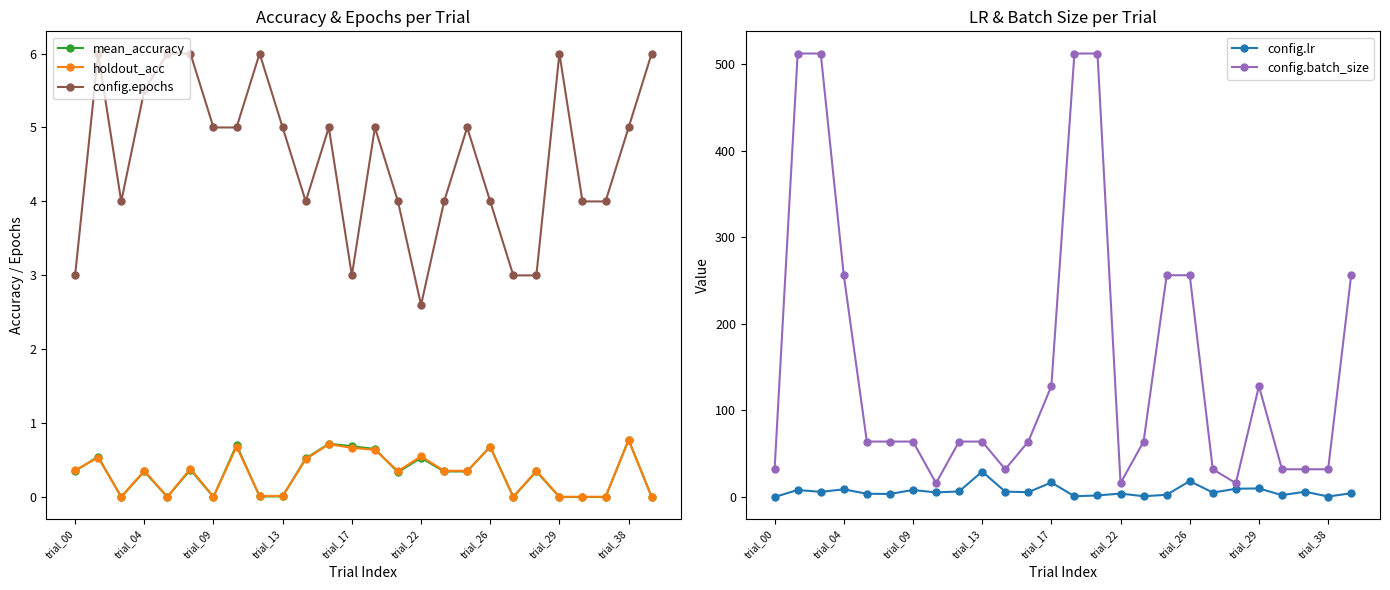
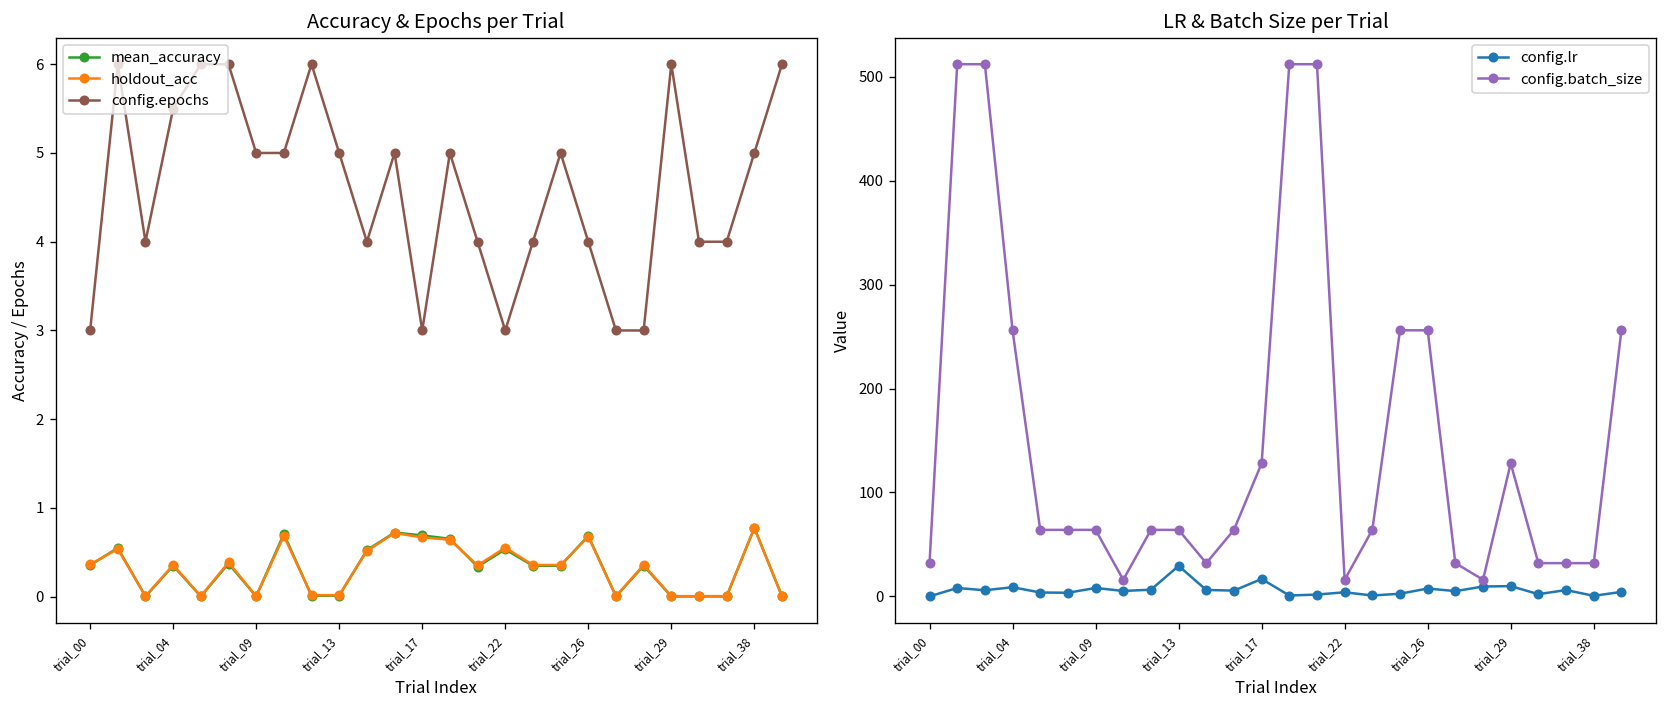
  {
    "Accuracy & Epochs per Trial": {
      "config.epochs": {
        "trial_00": 3.0,
        "trial_09": 5.0,
        "trial_13": 5.0,
        "trial_17": 3.0,
-       "trial_22": 2.6,
+       "trial_22": 3.0,
        "trial_26": 4.0,
        "trial_29": 6.0,
        "trial_38": 5.0
      }
    },
    "LR & Batch Size per Trial": {
      "config.lr": {
        "trial_00": 0,
        "trial_04": 10,
        "trial_09": 10,
        "trial_13": 30,
        "trial_17": 20,
        "trial_22": 0,
-       "trial_26": 20,
+       "trial_26": 10,
        "trial_29": 10,
        "trial_38": 0
      },
      "config.batch_size": {
        "trial_00": 30,
        "trial_04": 260,
        "trial_09": 60,
        "trial_13": 60,
        "trial_17": 130,
        "trial_22": 20,
        "trial_26": 260,
        "trial_29": 130,
        "trial_38": 30
      }
    }
  }
